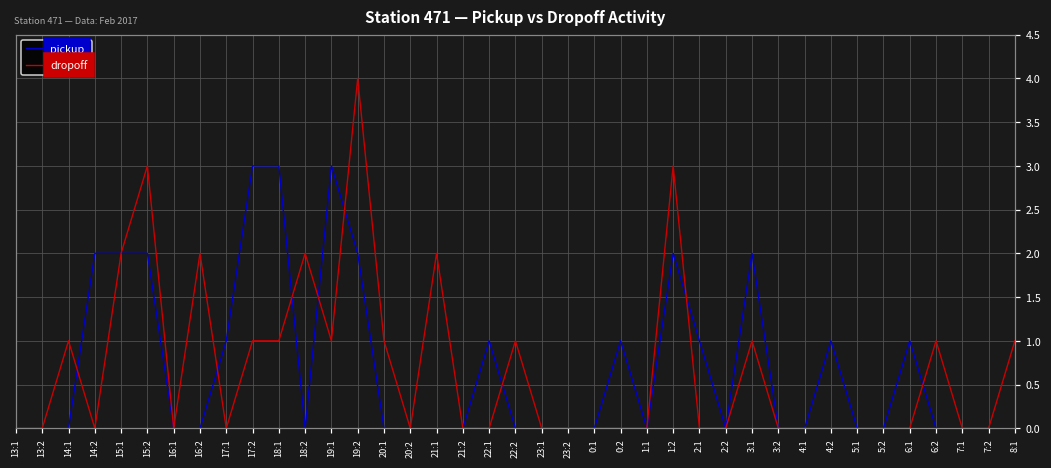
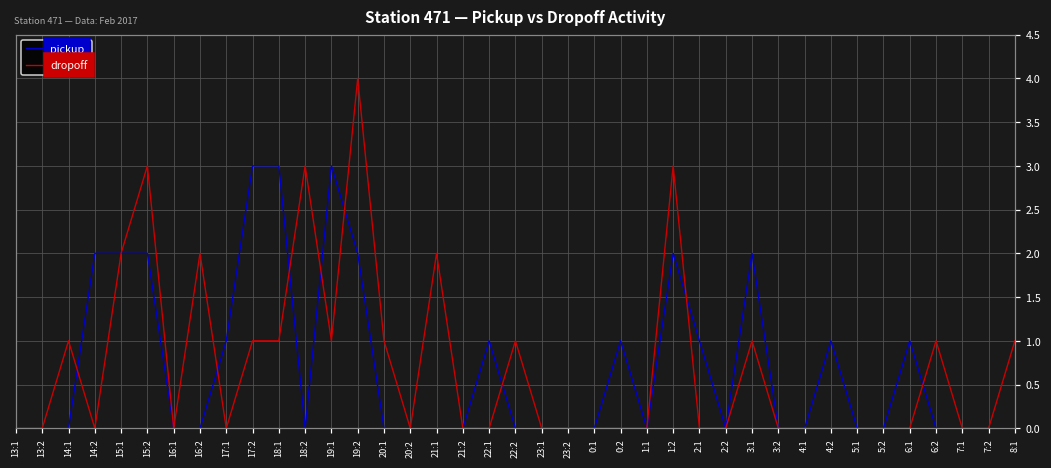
  {
    "pickup": {
      "14:1": 0,
      "14:2": 2,
      "15:2": 2,
      "16:2": 0,
      "17:1": 1,
      "17:2": 3,
      "18:1": 3,
      "18:2": 0,
      "19:1": 3,
      "19:2": 2,
      "20:1": 0,
      "21:1": 0,
      "22:1": 1,
      "22:2": 0,
      "0:2": 1,
      "1:2": 2,
      "2:1": 1,
      "3:1": 2,
      "4:2": 1,
      "6:1": 1,
      "6:2": 0,
      "8:1": 0
    },
    "dropoff": {
      "14:1": 1,
      "14:2": 0,
      "15:2": 3,
      "16:2": 2,
      "17:1": 0,
      "17:2": 1,
      "18:1": 1,
-     "18:2": 2,
+     "18:2": 3,
      "19:1": 1,
      "19:2": 4,
      "20:1": 1,
      "21:1": 2,
      "22:1": 0,
      "22:2": 1,
      "0:2": 0,
      "1:2": 3,
      "2:1": 0,
      "3:1": 1,
      "4:2": 0,
      "6:1": 0,
      "6:2": 1,
      "8:1": 1
    }
  }
